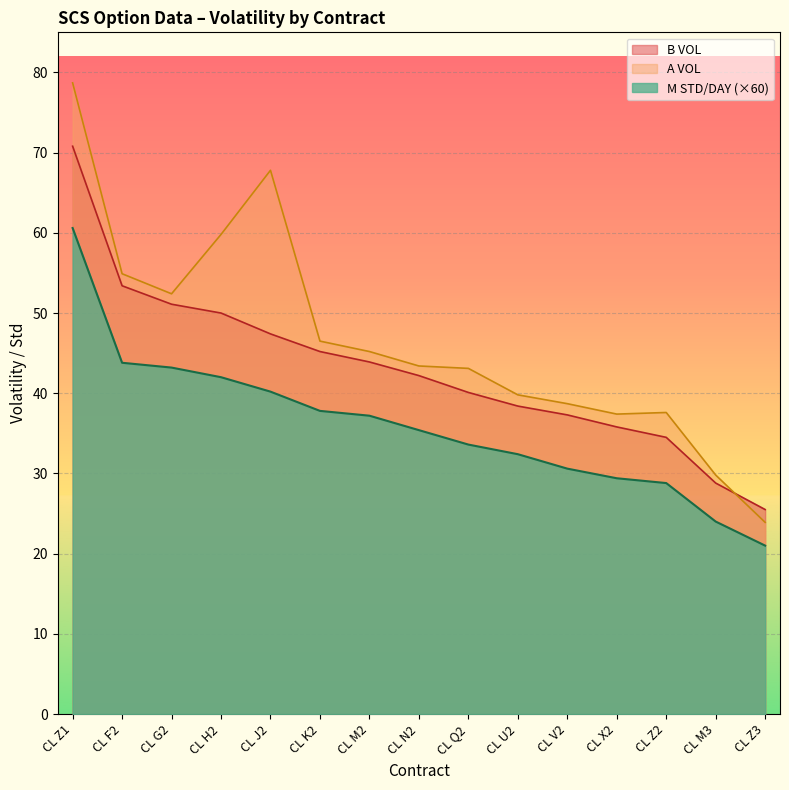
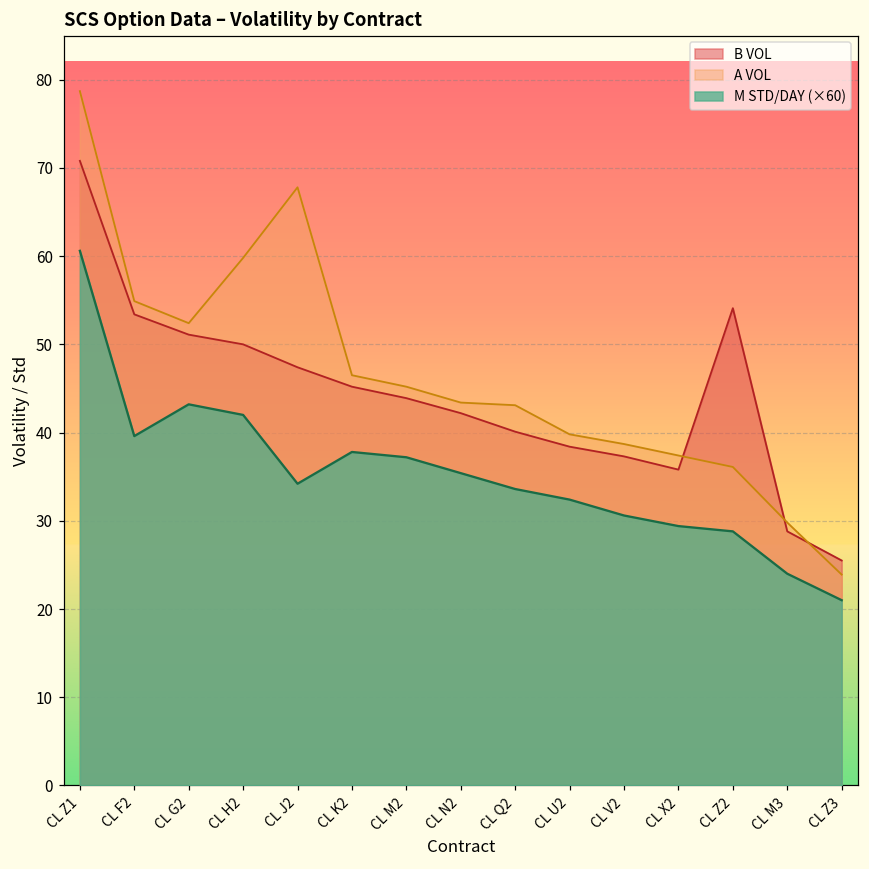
  {
    "B VOL": {
      "CL Z1": 71,
      "CL F2": 53,
      "CL G2": 51,
      "CL H2": 50,
      "CL J2": 47,
      "CL K2": 45,
      "CL M2": 44,
      "CL N2": 42,
      "CL Q2": 40,
      "CL U2": 38,
      "CL V2": 37,
      "CL X2": 36,
-     "CL Z2": 35,
+     "CL Z2": 54,
      "CL M3": 29,
      "CL Z3": 26
    },
    "A VOL": {
      "CL Z1": 79,
      "CL F2": 55,
      "CL G2": 52,
      "CL H2": 60,
      "CL J2": 68,
      "CL K2": 47,
      "CL M2": 45,
      "CL N2": 43,
      "CL Q2": 43,
      "CL U2": 40,
      "CL V2": 39,
      "CL X2": 37,
-     "CL Z2": 38,
+     "CL Z2": 36,
      "CL M3": 30,
      "CL Z3": 24
    },
    "M STD/DAY (×60)": {
      "CL Z1": 61,
-     "CL F2": 44,
+     "CL F2": 40,
      "CL G2": 43,
      "CL H2": 42,
-     "CL J2": 40,
+     "CL J2": 34,
      "CL K2": 38,
      "CL M2": 37,
      "CL N2": 35,
      "CL Q2": 34,
      "CL U2": 32,
      "CL V2": 31,
      "CL X2": 29,
      "CL Z2": 29,
      "CL M3": 24,
      "CL Z3": 21
    }
  }
